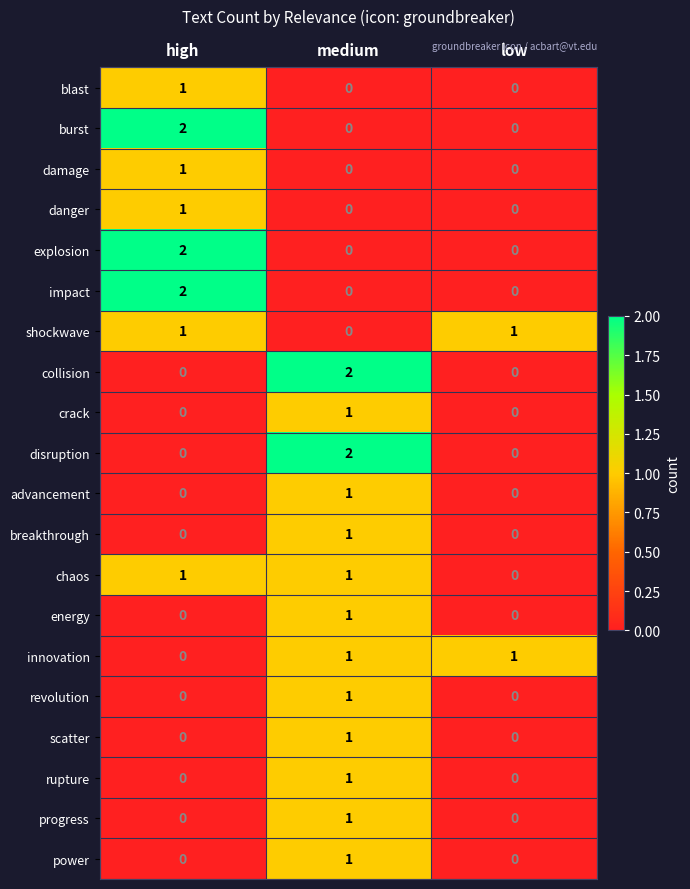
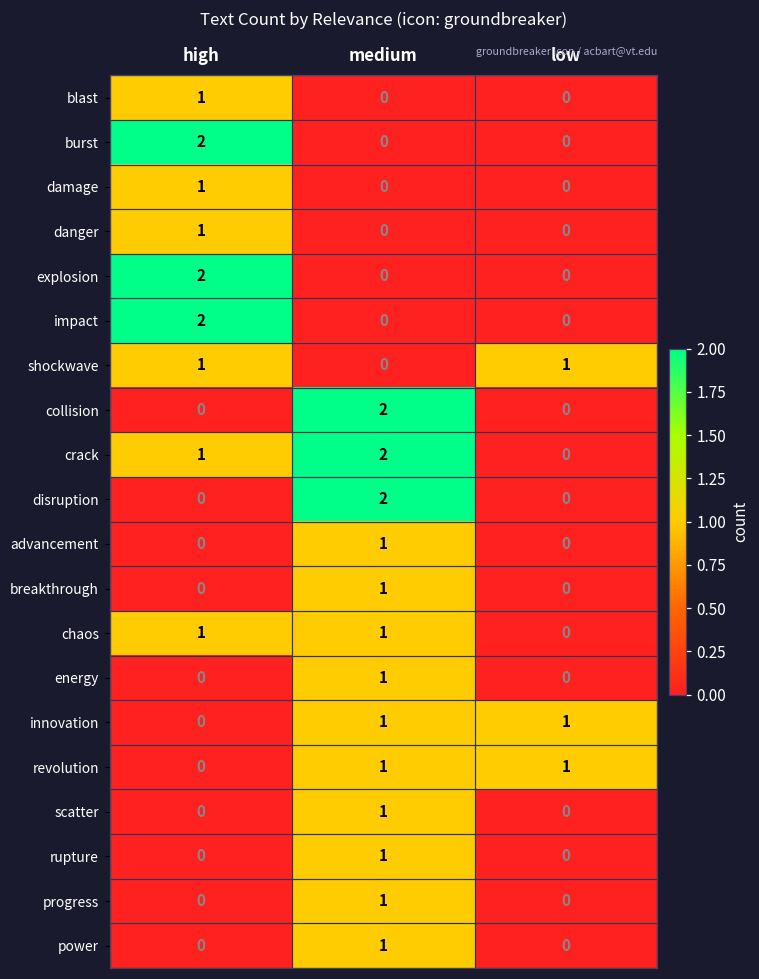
  {
    "blast": {
      "high": 1,
      "medium": 0,
      "low": 0
    },
    "burst": {
      "high": 2,
      "medium": 0,
      "low": 0
    },
    "damage": {
      "high": 1,
      "medium": 0,
      "low": 0
    },
    "danger": {
      "high": 1,
      "medium": 0,
      "low": 0
    },
    "explosion": {
      "high": 2,
      "medium": 0,
      "low": 0
    },
    "impact": {
      "high": 2,
      "medium": 0,
      "low": 0
    },
    "shockwave": {
      "high": 1,
      "medium": 0,
      "low": 1
    },
    "collision": {
      "high": 0,
      "medium": 2,
      "low": 0
    },
    "crack": {
-     "high": 0,
-     "medium": 1,
+     "high": 1,
+     "medium": 2,
      "low": 0
    },
    "disruption": {
      "high": 0,
      "medium": 2,
      "low": 0
    },
    "advancement": {
      "high": 0,
      "medium": 1,
      "low": 0
    },
    "breakthrough": {
      "high": 0,
      "medium": 1,
      "low": 0
    },
    "chaos": {
      "high": 1,
      "medium": 1,
      "low": 0
    },
    "energy": {
      "high": 0,
      "medium": 1,
      "low": 0
    },
    "innovation": {
      "high": 0,
      "medium": 1,
      "low": 1
    },
    "revolution": {
      "high": 0,
      "medium": 1,
-     "low": 0
+     "low": 1
    },
    "scatter": {
      "high": 0,
      "medium": 1,
      "low": 0
    },
    "rupture": {
      "high": 0,
      "medium": 1,
      "low": 0
    },
    "progress": {
      "high": 0,
      "medium": 1,
      "low": 0
    },
    "power": {
      "high": 0,
      "medium": 1,
      "low": 0
    }
  }
